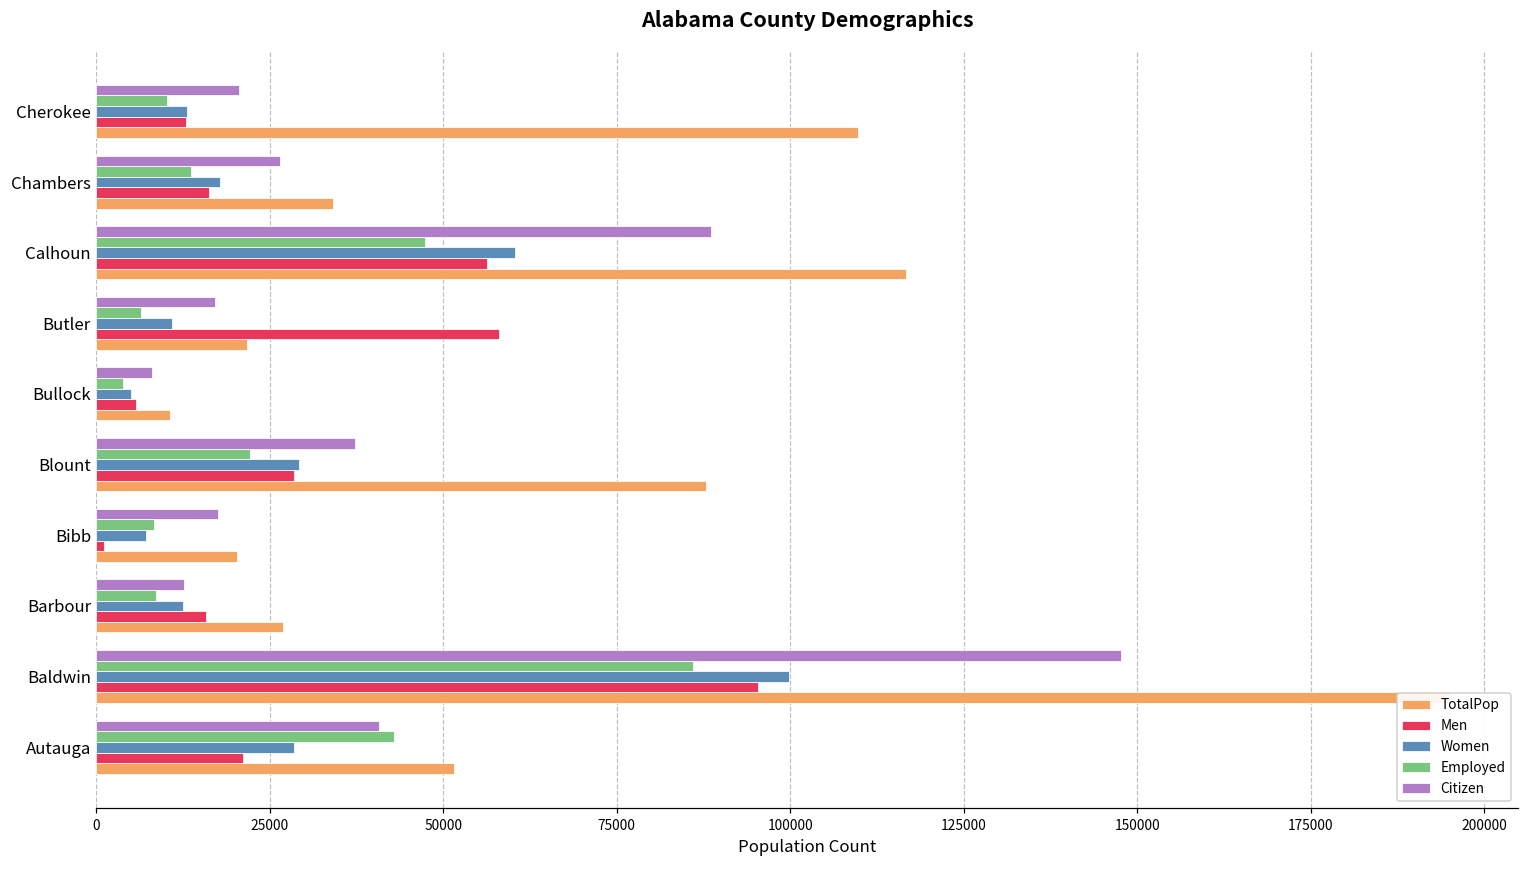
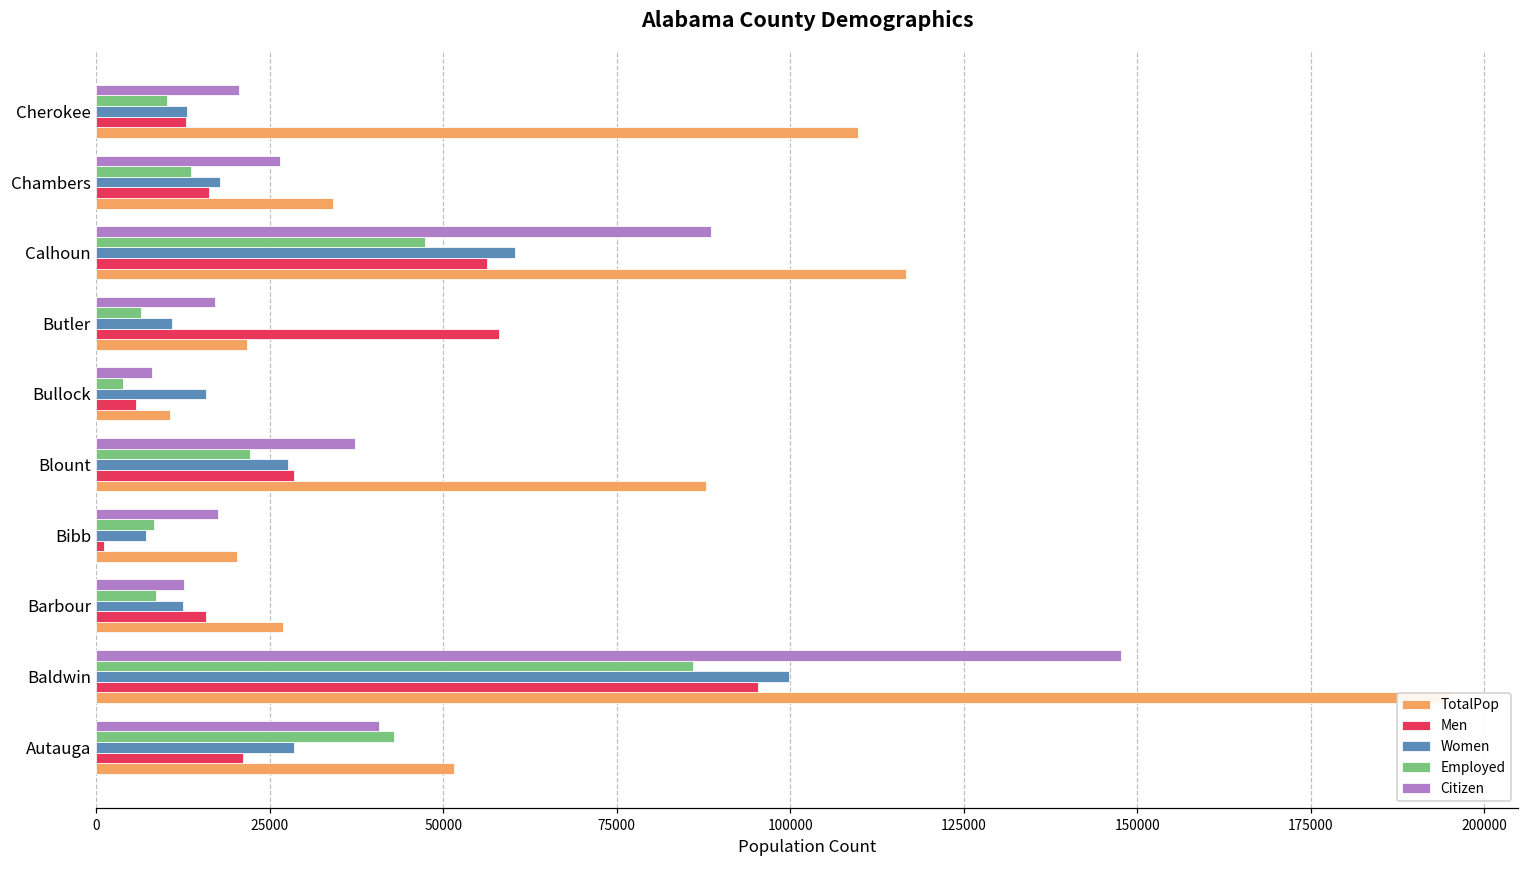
  {
    "TotalPop": {
      "Cherokee": 110000,
      "Chambers": 34000,
      "Calhoun": 117000,
      "Butler": 22000,
      "Bullock": 11000,
      "Blount": 88000,
      "Bibb": 20000,
      "Barbour": 27000,
      "Autauga": 52000
    },
    "Men": {
      "Cherokee": 13000,
      "Chambers": 16000,
      "Calhoun": 56000,
      "Butler": 58000,
      "Bullock": 6000,
      "Blount": 29000,
      "Bibb": 1000,
      "Barbour": 16000,
      "Baldwin": 95000,
      "Autauga": 21000
    },
    "Women": {
      "Cherokee": 13000,
      "Chambers": 18000,
      "Calhoun": 60000,
      "Butler": 11000,
-     "Bullock": 5000,
-     "Blount": 29000,
+     "Bullock": 16000,
+     "Blount": 28000,
      "Bibb": 7000,
      "Barbour": 12000,
      "Baldwin": 100000,
      "Autauga": 28000
    },
    "Employed": {
      "Cherokee": 10000,
      "Chambers": 14000,
      "Calhoun": 47000,
      "Butler": 6000,
      "Bullock": 4000,
      "Blount": 22000,
      "Bibb": 8000,
      "Barbour": 9000,
      "Baldwin": 86000,
      "Autauga": 43000
    },
    "Citizen": {
      "Cherokee": 21000,
      "Chambers": 26000,
      "Calhoun": 89000,
      "Butler": 17000,
      "Bullock": 8000,
      "Blount": 37000,
      "Bibb": 17000,
      "Barbour": 13000,
      "Baldwin": 148000,
      "Autauga": 41000
    }
  }
